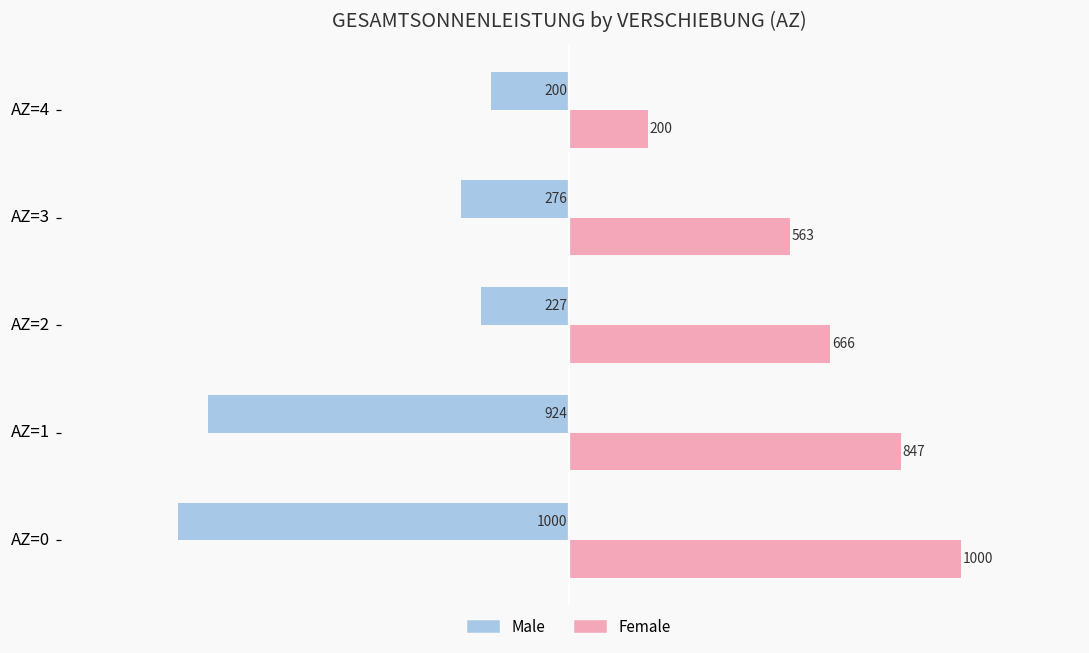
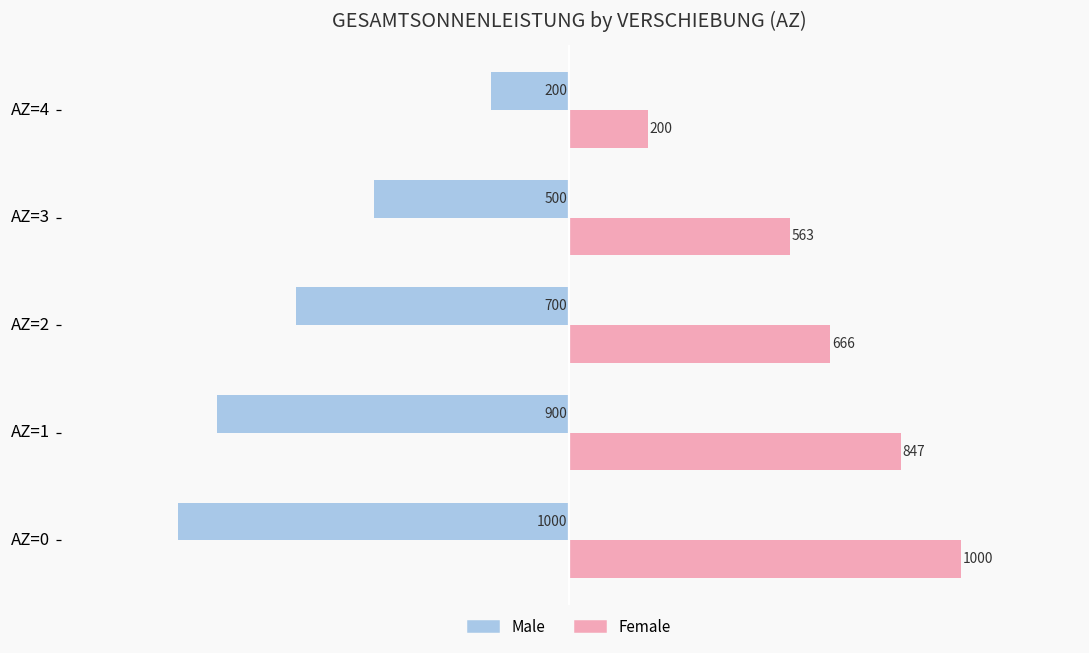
  {
    "Male": {
-     "AZ=3": 276,
-     "AZ=2": 227,
-     "AZ=1": 924
+     "AZ=3": 500,
+     "AZ=2": 700,
+     "AZ=1": 900
    },
    "Female": {
      "AZ=4": 200,
      "AZ=3": 563,
      "AZ=2": 666,
      "AZ=1": 847,
      "AZ=0": 1000
    }
  }
